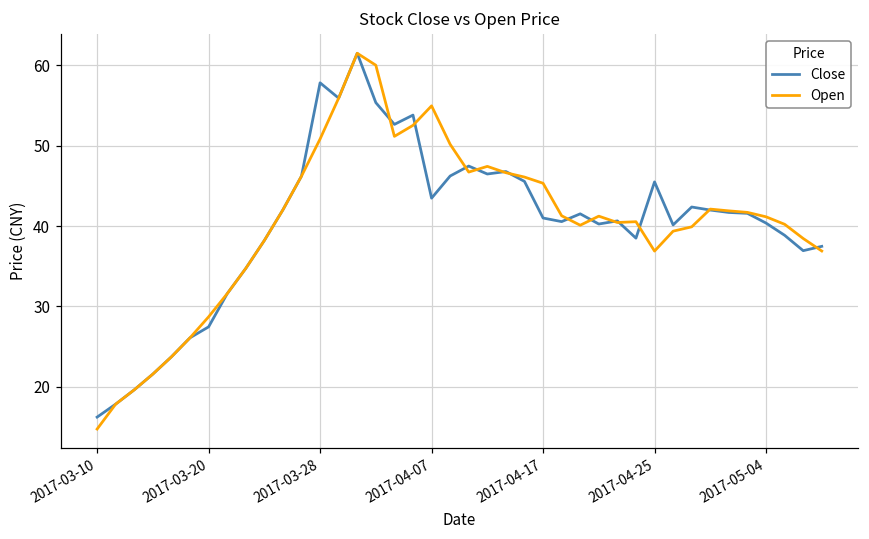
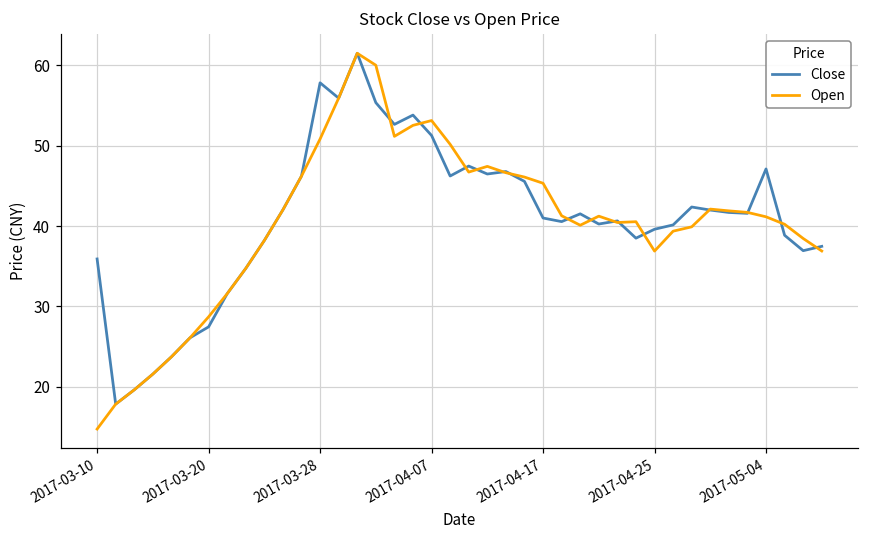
  {
    "Close": {
-     "2017-03-10": 16,
+     "2017-03-10": 36,
      "2017-03-20": 27,
      "2017-03-28": 58,
-     "2017-04-07": 43,
+     "2017-04-07": 51,
      "2017-04-17": 41,
-     "2017-04-25": 46,
-     "2017-05-04": 40
+     "2017-04-25": 40,
+     "2017-05-04": 47
    },
    "Open": {
      "2017-03-10": 15,
      "2017-03-20": 29,
      "2017-03-28": 51,
-     "2017-04-07": 55,
+     "2017-04-07": 53,
      "2017-04-17": 45,
      "2017-04-25": 37,
      "2017-05-04": 41
    }
  }
